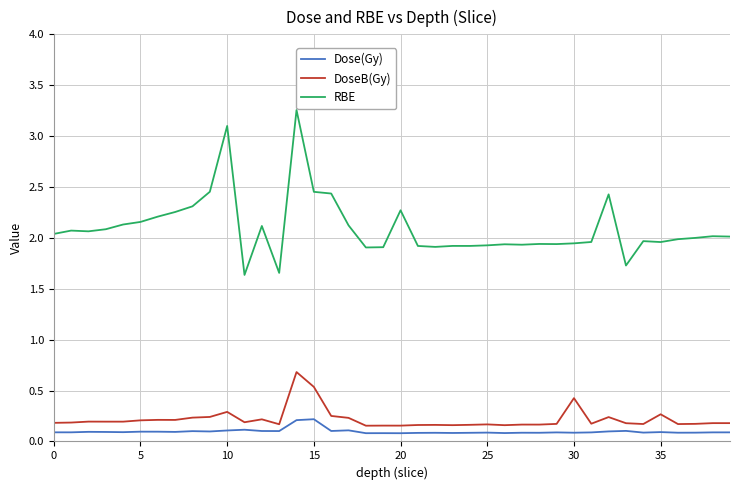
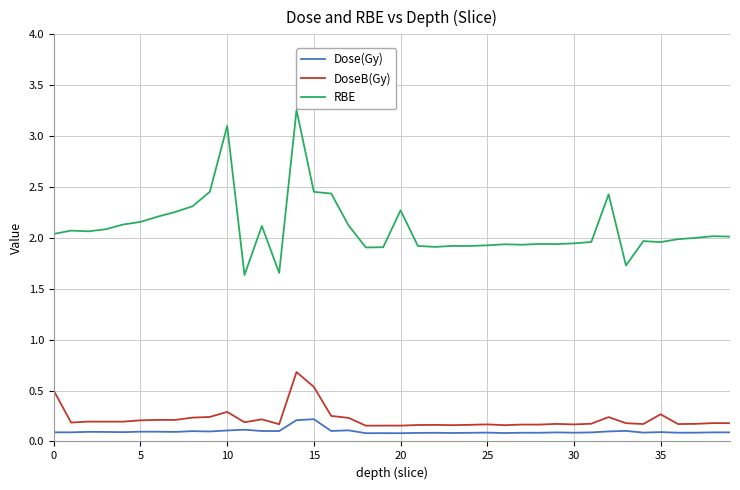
  {
    "Dose(Gy)": {
      "0": 0.09,
      "5": 0.10,
      "10": 0.11,
      "15": 0.22,
      "20": 0.08,
      "25": 0.09,
      "30": 0.09,
      "35": 0.09
    },
    "DoseB(Gy)": {
-     "0": 0.18,
+     "0": 0.50,
      "5": 0.21,
      "10": 0.29,
      "15": 0.54,
      "20": 0.16,
      "25": 0.17,
-     "30": 0.43,
+     "30": 0.17,
      "35": 0.27
    },
    "RBE": {
      "0": 2.04,
      "5": 2.16,
      "10": 3.10,
      "15": 2.45,
      "20": 2.27,
      "25": 1.93,
      "30": 1.95,
      "35": 1.96
    }
  }
